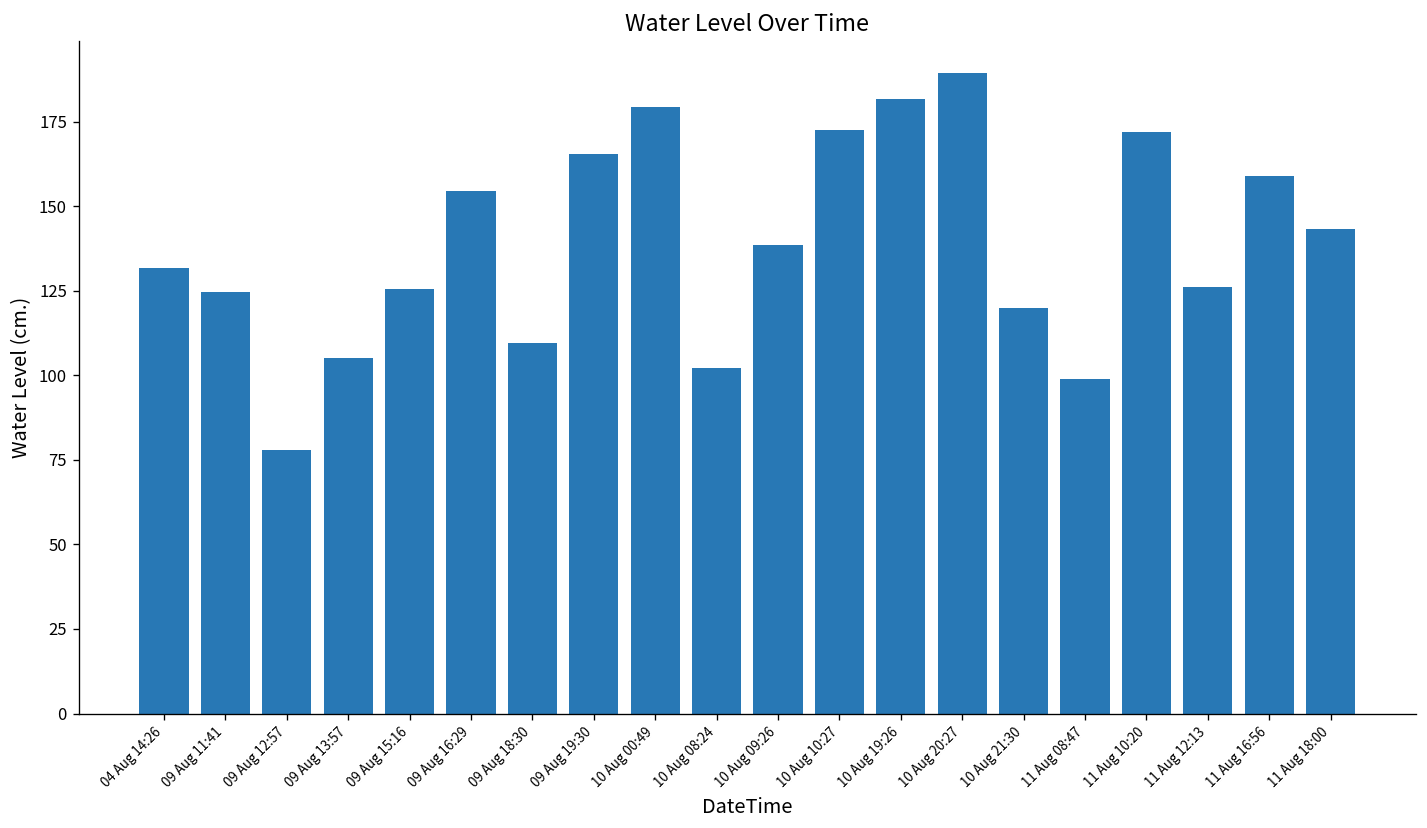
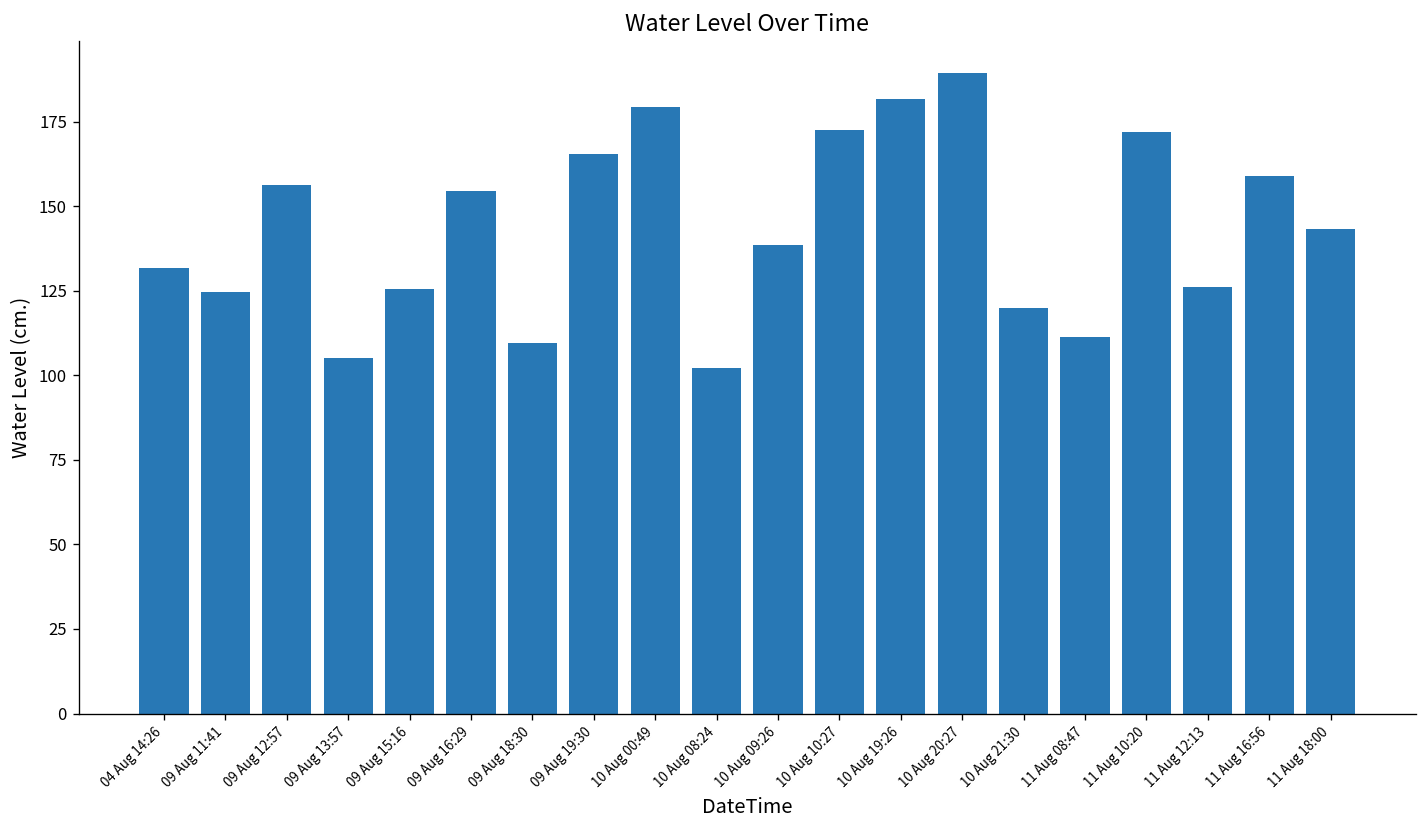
  {
    "04 Aug 14:26": 132,
    "09 Aug 11:41": 125,
-   "09 Aug 12:57": 78,
+   "09 Aug 12:57": 156,
    "09 Aug 13:57": 105,
    "09 Aug 15:16": 125,
    "09 Aug 16:29": 155,
    "09 Aug 18:30": 110,
    "09 Aug 19:30": 165,
    "10 Aug 00:49": 179,
    "10 Aug 08:24": 102,
    "10 Aug 09:26": 139,
    "10 Aug 10:27": 173,
    "10 Aug 19:26": 182,
    "10 Aug 20:27": 189,
    "10 Aug 21:30": 120,
-   "11 Aug 08:47": 99,
+   "11 Aug 08:47": 111,
    "11 Aug 10:20": 172,
    "11 Aug 12:13": 126,
    "11 Aug 16:56": 159,
    "11 Aug 18:00": 143
  }
